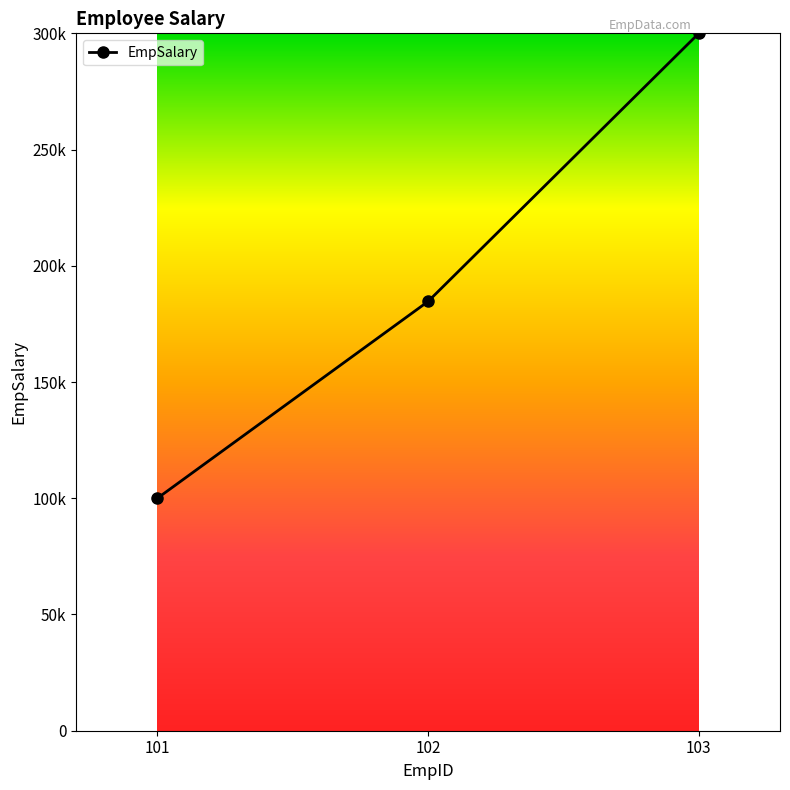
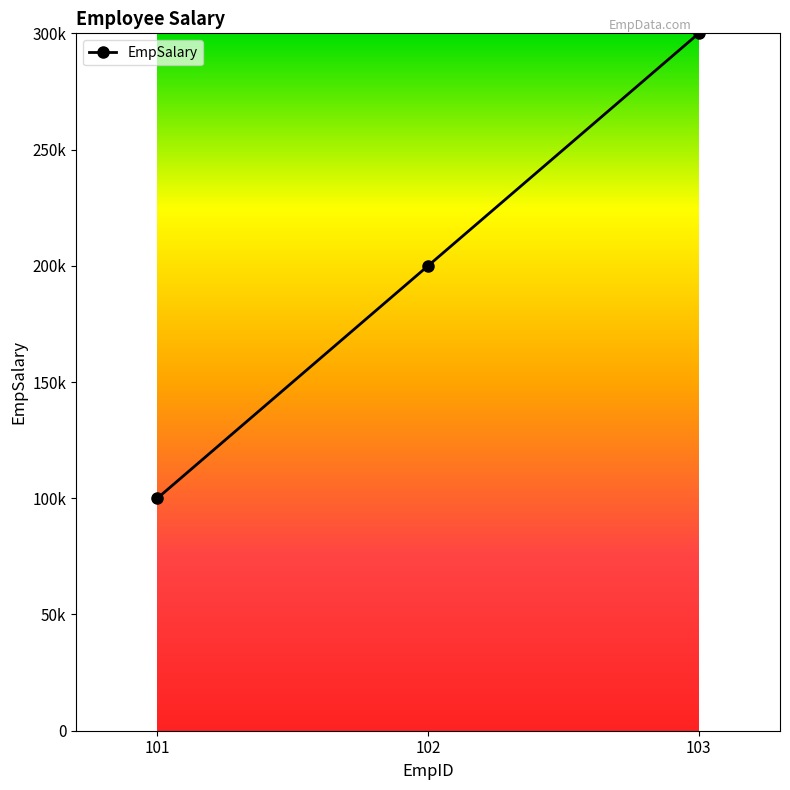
  {
    "101": 100000,
-   "102": 185000,
+   "102": 200000,
    "103": 300000
  }
